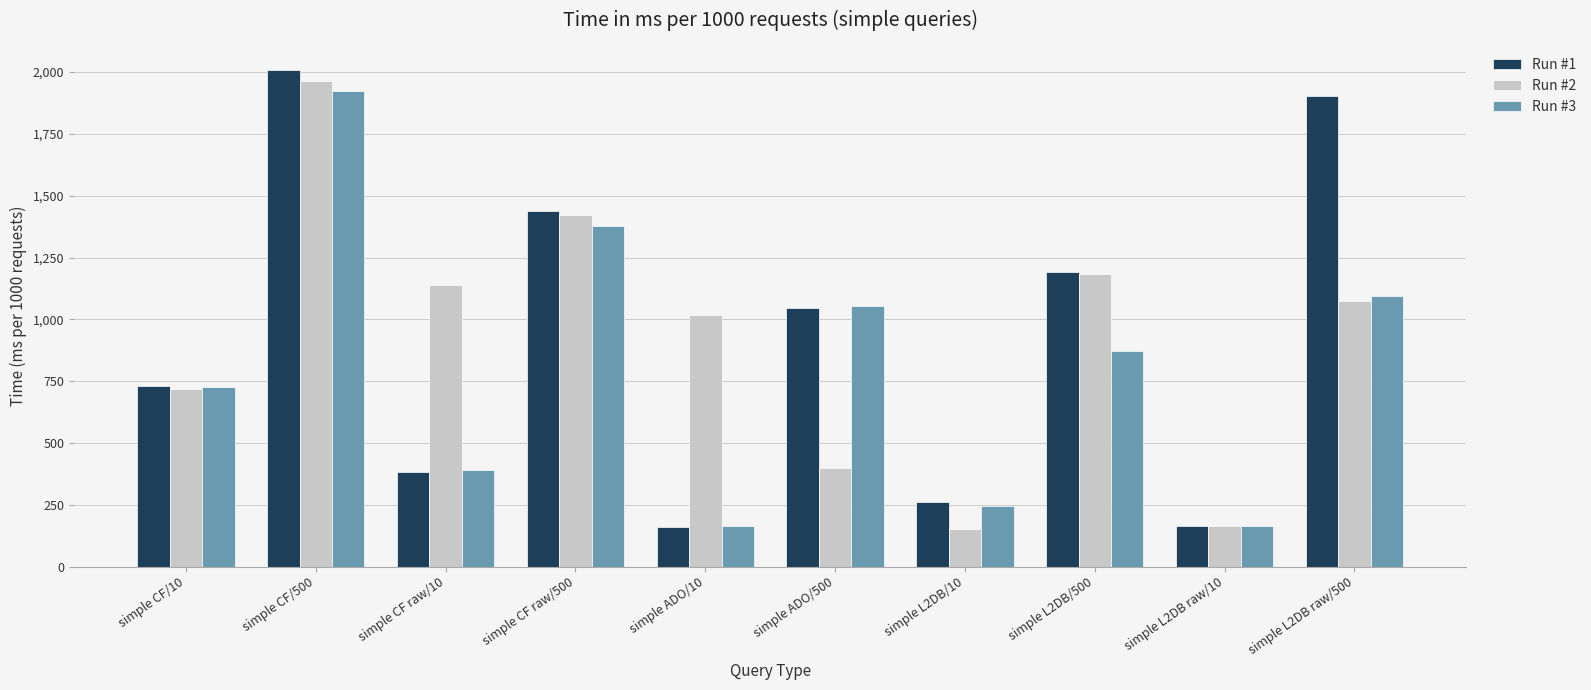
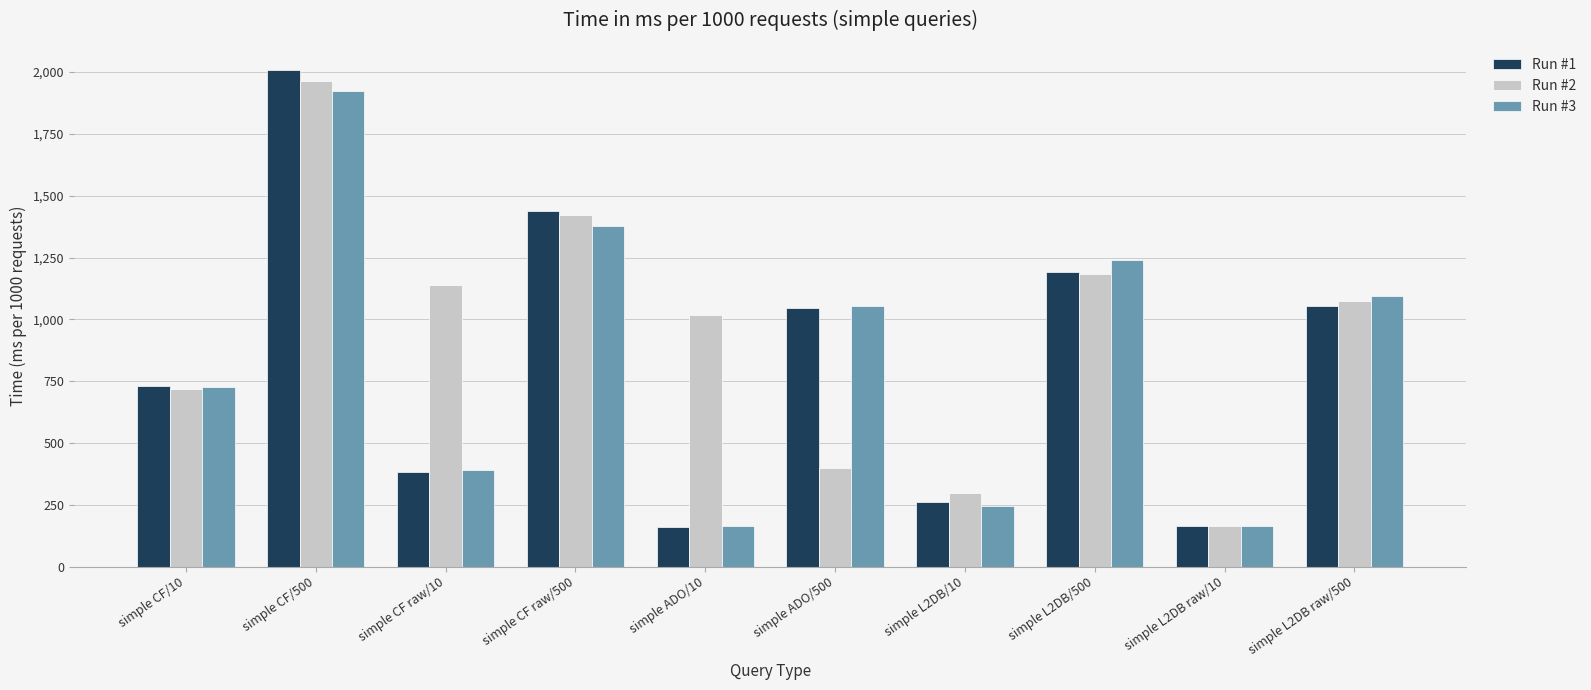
  {
    "Run #1": {
      "simple CF/10": "730",
      "simple CF/500": "2,010",
      "simple CF raw/10": "380",
      "simple CF raw/500": "1,440",
      "simple ADO/10": "160",
      "simple ADO/500": "1,050",
      "simple L2DB/10": "260",
      "simple L2DB/500": "1,190",
      "simple L2DB raw/10": "160",
-     "simple L2DB raw/500": "1,900"
+     "simple L2DB raw/500": "1,060"
    },
    "Run #2": {
      "simple CF/10": "720",
      "simple CF/500": "1,960",
      "simple CF raw/10": "1,140",
      "simple CF raw/500": "1,420",
      "simple ADO/10": "1,020",
      "simple ADO/500": "400",
-     "simple L2DB/10": "150",
+     "simple L2DB/10": "300",
      "simple L2DB/500": "1,190",
      "simple L2DB raw/10": "160",
      "simple L2DB raw/500": "1,070"
    },
    "Run #3": {
      "simple CF/10": "730",
      "simple CF/500": "1,920",
      "simple CF raw/10": "390",
      "simple CF raw/500": "1,380",
      "simple ADO/10": "160",
      "simple ADO/500": "1,060",
      "simple L2DB/10": "250",
-     "simple L2DB/500": "870",
+     "simple L2DB/500": "1,240",
      "simple L2DB raw/10": "170",
      "simple L2DB raw/500": "1,090"
    }
  }
